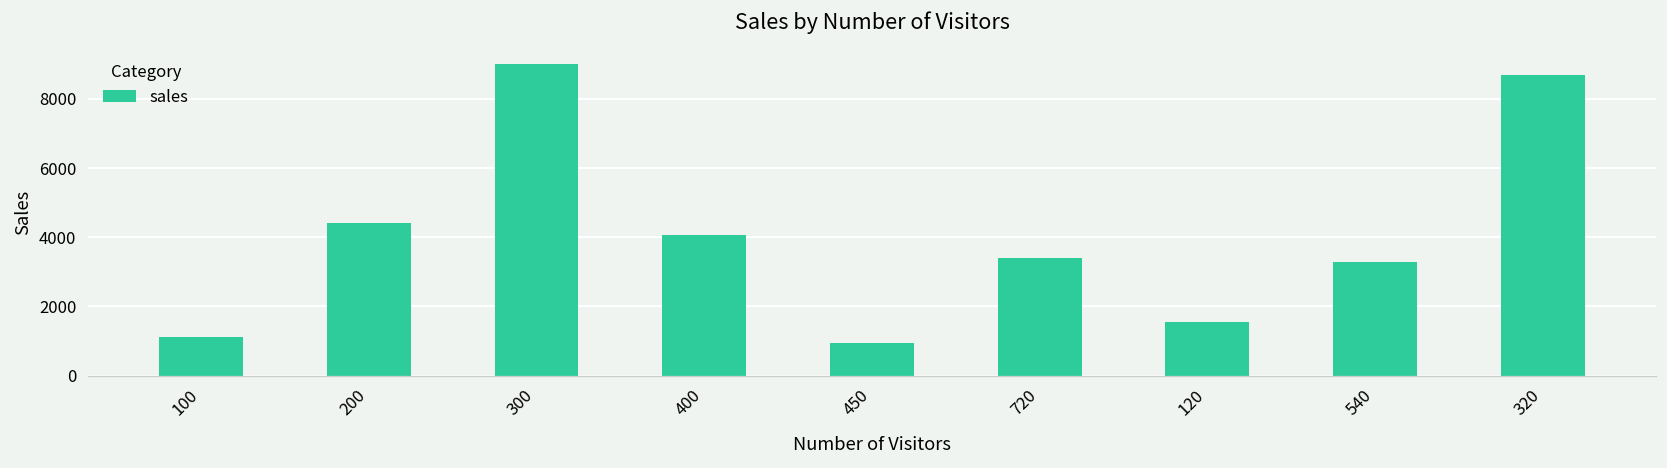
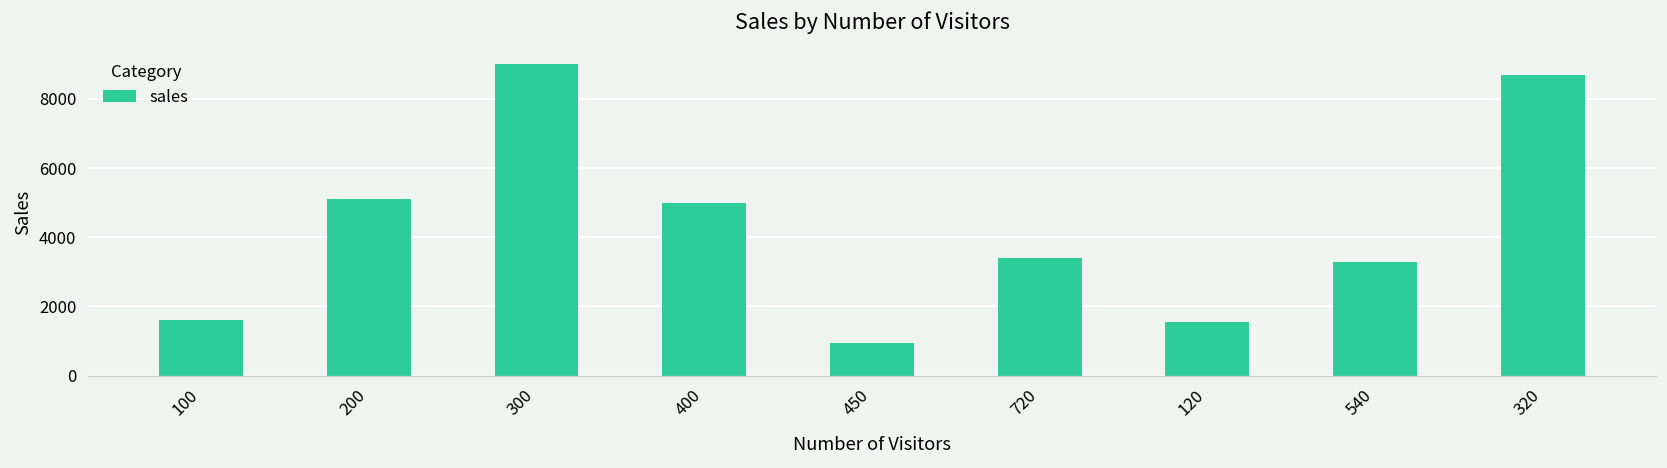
  {
-   "100": 1100,
-   "200": 4400,
+   "100": 1600,
+   "200": 5100,
    "300": 9000,
-   "400": 4100,
+   "400": 5000,
    "450": 900,
    "720": 3400,
    "120": 1500,
    "540": 3300,
    "320": 8700
  }
